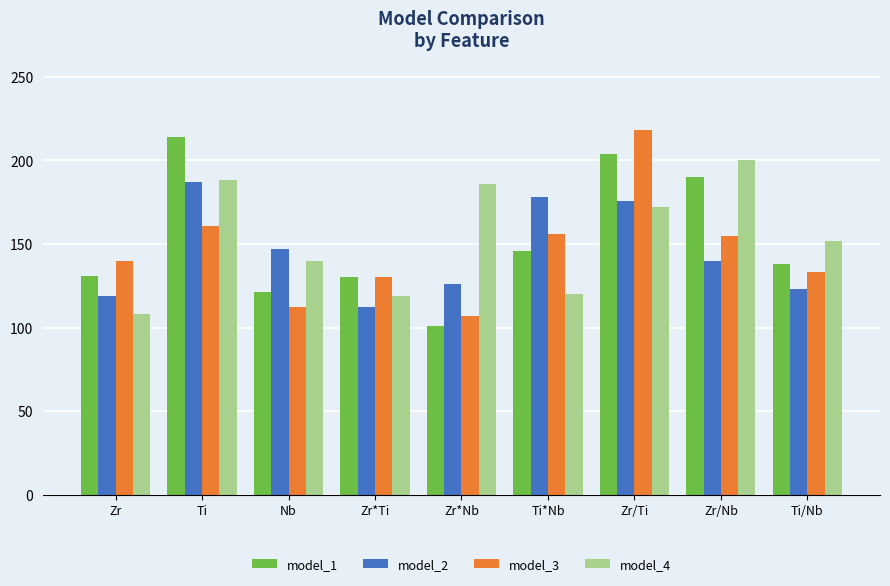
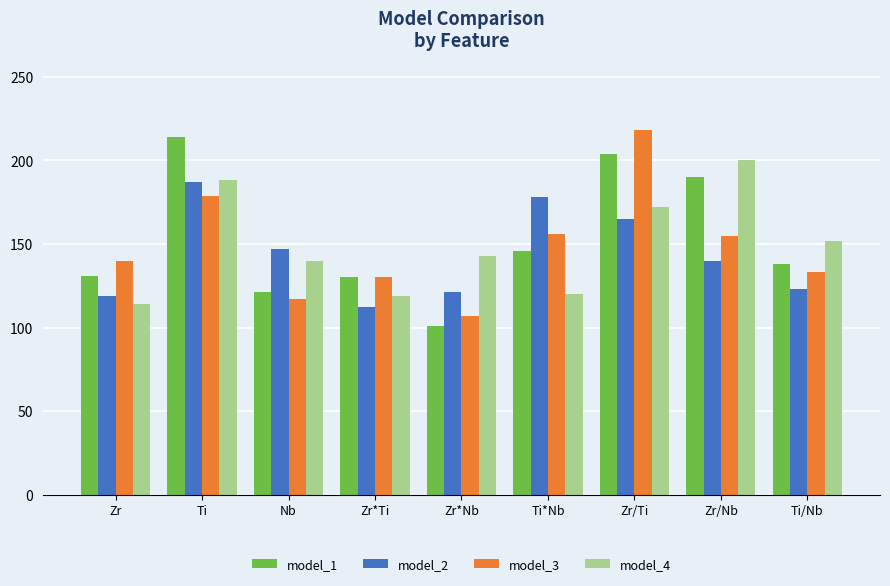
  {
    "model_1": {
      "Zr": 131,
      "Ti": 214,
      "Nb": 121,
      "Zr*Ti": 130,
      "Zr*Nb": 101,
      "Ti*Nb": 146,
      "Zr/Ti": 204,
      "Zr/Nb": 190,
      "Ti/Nb": 138
    },
    "model_2": {
      "Zr": 119,
      "Ti": 187,
      "Nb": 147,
      "Zr*Ti": 112,
-     "Zr*Nb": 126,
+     "Zr*Nb": 121,
      "Ti*Nb": 178,
-     "Zr/Ti": 176,
+     "Zr/Ti": 165,
      "Zr/Nb": 140,
      "Ti/Nb": 123
    },
    "model_3": {
      "Zr": 140,
-     "Ti": 161,
-     "Nb": 112,
+     "Ti": 179,
+     "Nb": 117,
      "Zr*Ti": 130,
      "Zr*Nb": 107,
      "Ti*Nb": 156,
      "Zr/Ti": 218,
      "Zr/Nb": 155,
      "Ti/Nb": 133
    },
    "model_4": {
-     "Zr": 108,
+     "Zr": 114,
      "Ti": 188,
      "Nb": 140,
      "Zr*Ti": 119,
-     "Zr*Nb": 186,
+     "Zr*Nb": 143,
      "Ti*Nb": 120,
      "Zr/Ti": 172,
      "Zr/Nb": 200,
      "Ti/Nb": 152
    }
  }
